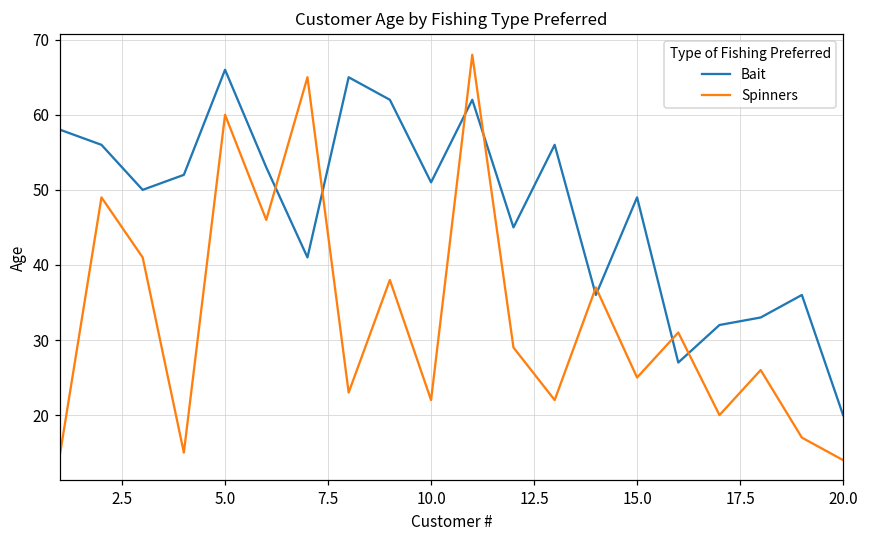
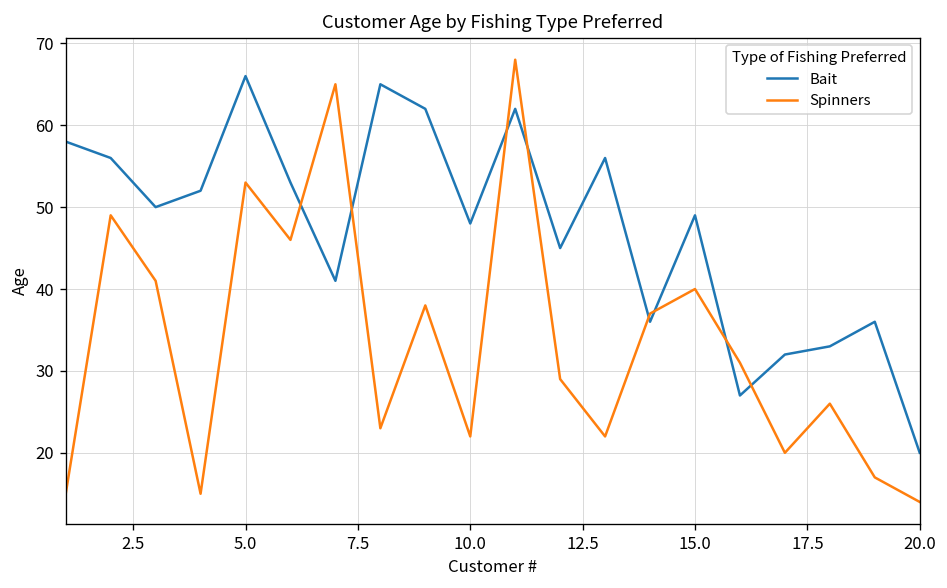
  {
    "Bait": {
      "5.0": 66,
-     "10.0": 51,
+     "10.0": 48,
      "15.0": 49,
      "20.0": 20
    },
    "Spinners": {
-     "5.0": 60,
+     "5.0": 53,
      "10.0": 22,
-     "15.0": 25,
+     "15.0": 40,
      "20.0": 14
    }
  }
